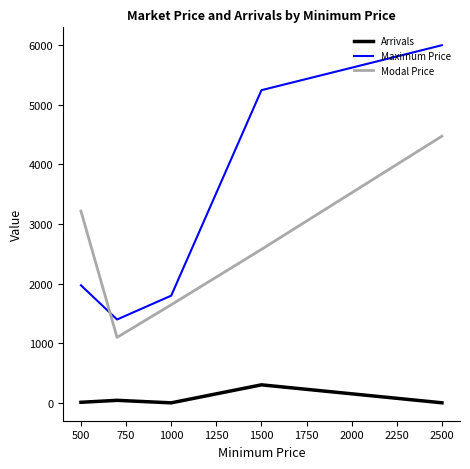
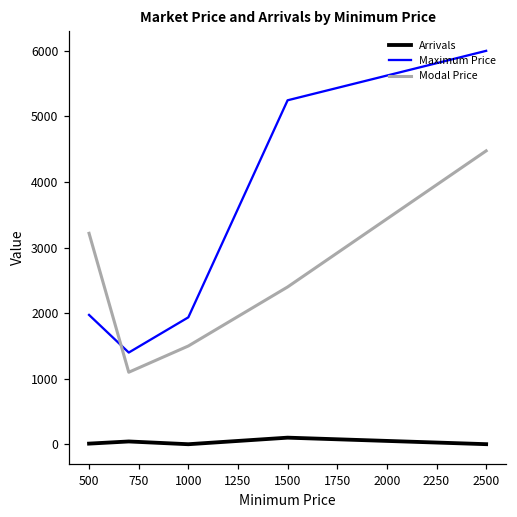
  {
    "Arrivals": {
      "500": 0,
      "1000": 0,
-     "1500": 300,
+     "1500": 100,
      "2500": 0
    },
    "Maximum Price": {
      "500": 2000,
-     "1000": 1800,
+     "1000": 1900,
      "1500": 5200,
      "2500": 6000
    },
    "Modal Price": {
      "500": 3200,
-     "1000": 1600,
-     "1500": 2600,
+     "1000": 1500,
+     "1500": 2400,
      "2500": 4500
    }
  }
